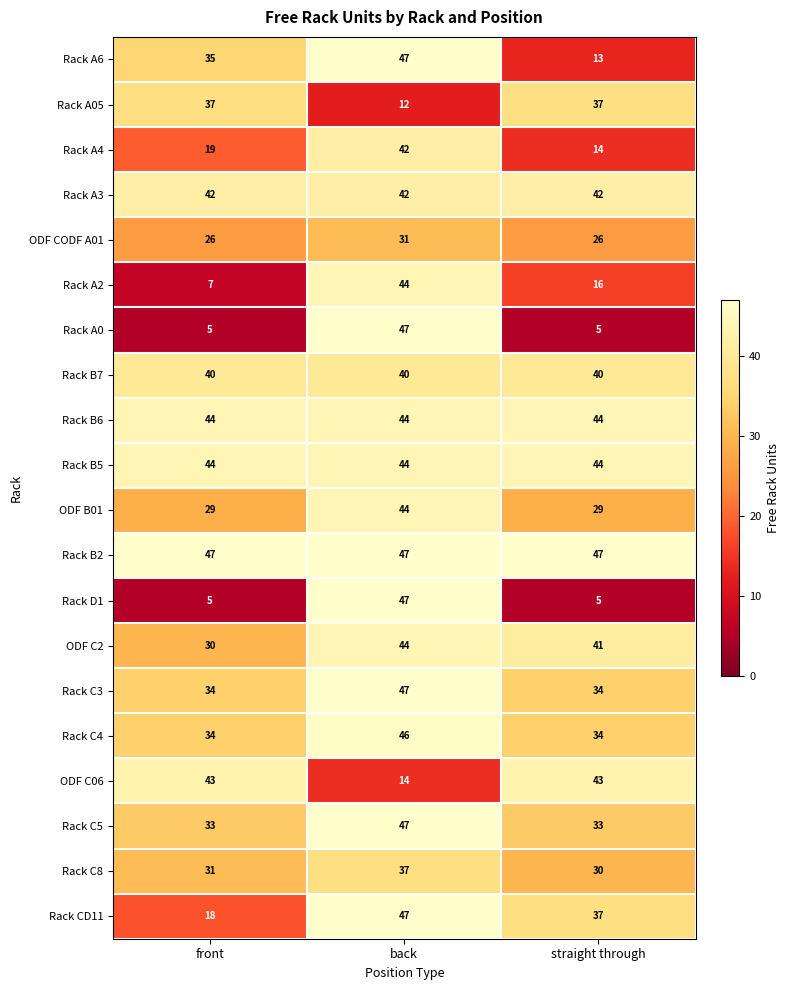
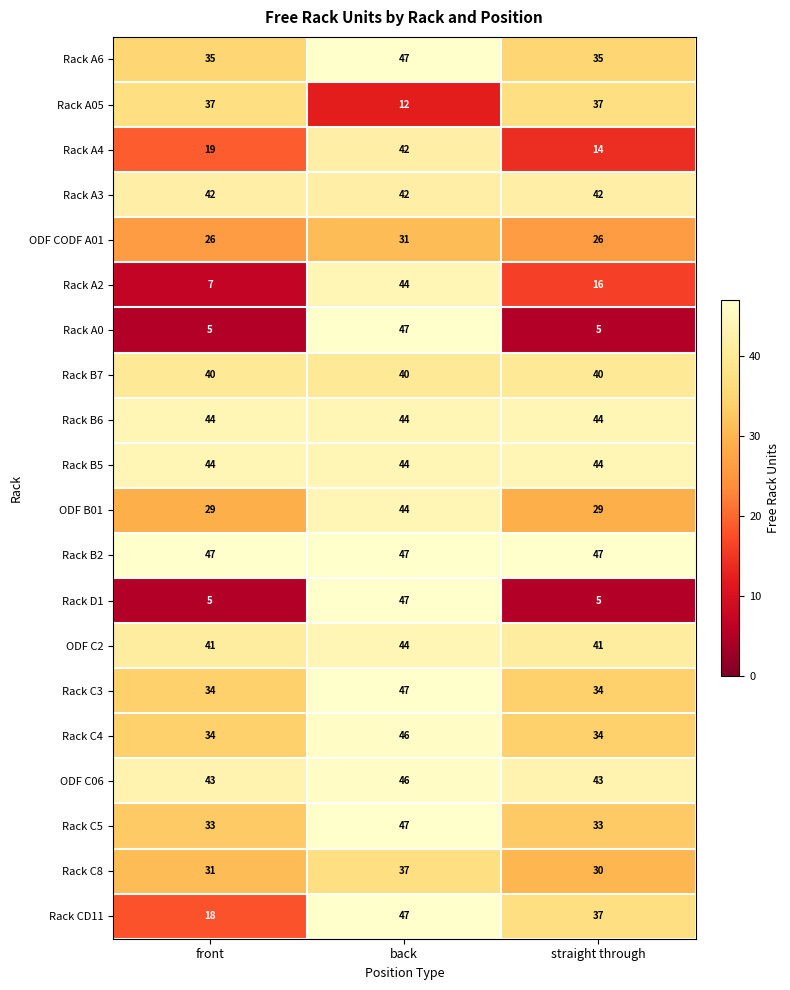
  {
    "Rack A6": {
      "front": 35,
      "back": 47,
-     "straight through": 13
+     "straight through": 35
    },
    "Rack A05": {
      "front": 37,
      "back": 12,
      "straight through": 37
    },
    "Rack A4": {
      "front": 19,
      "back": 42,
      "straight through": 14
    },
    "Rack A3": {
      "front": 42,
      "back": 42,
      "straight through": 42
    },
    "ODF CODF A01": {
      "front": 26,
      "back": 31,
      "straight through": 26
    },
    "Rack A2": {
      "front": 7,
      "back": 44,
      "straight through": 16
    },
    "Rack A0": {
      "front": 5,
      "back": 47,
      "straight through": 5
    },
    "Rack B7": {
      "front": 40,
      "back": 40,
      "straight through": 40
    },
    "Rack B6": {
      "front": 44,
      "back": 44,
      "straight through": 44
    },
    "Rack B5": {
      "front": 44,
      "back": 44,
      "straight through": 44
    },
    "ODF B01": {
      "front": 29,
      "back": 44,
      "straight through": 29
    },
    "Rack B2": {
      "front": 47,
      "back": 47,
      "straight through": 47
    },
    "Rack D1": {
      "front": 5,
      "back": 47,
      "straight through": 5
    },
    "ODF C2": {
-     "front": 30,
+     "front": 41,
      "back": 44,
      "straight through": 41
    },
    "Rack C3": {
      "front": 34,
      "back": 47,
      "straight through": 34
    },
    "Rack C4": {
      "front": 34,
      "back": 46,
      "straight through": 34
    },
    "ODF C06": {
      "front": 43,
-     "back": 14,
+     "back": 46,
      "straight through": 43
    },
    "Rack C5": {
      "front": 33,
      "back": 47,
      "straight through": 33
    },
    "Rack C8": {
      "front": 31,
      "back": 37,
      "straight through": 30
    },
    "Rack CD11": {
      "front": 18,
      "back": 47,
      "straight through": 37
    }
  }
